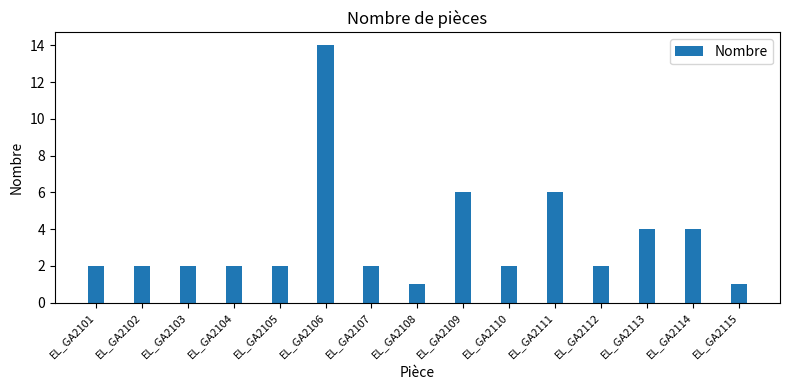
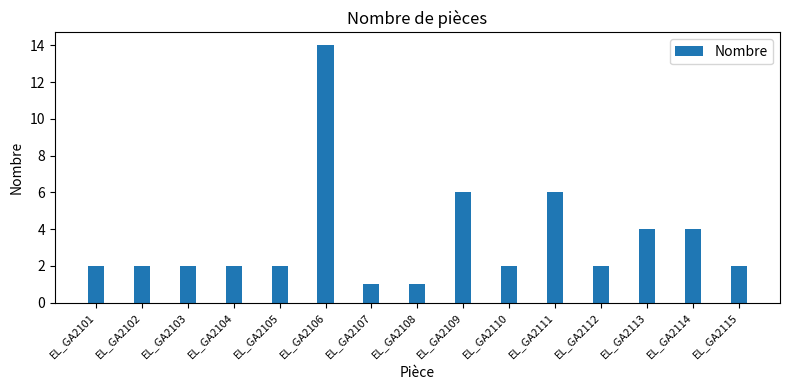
  {
    "EL_GA2101": 2,
    "EL_GA2102": 2,
    "EL_GA2103": 2,
    "EL_GA2104": 2,
    "EL_GA2105": 2,
    "EL_GA2106": 14,
-   "EL_GA2107": 2,
+   "EL_GA2107": 1,
    "EL_GA2108": 1,
    "EL_GA2109": 6,
    "EL_GA2110": 2,
    "EL_GA2111": 6,
    "EL_GA2112": 2,
    "EL_GA2113": 4,
    "EL_GA2114": 4,
-   "EL_GA2115": 1
+   "EL_GA2115": 2
  }
